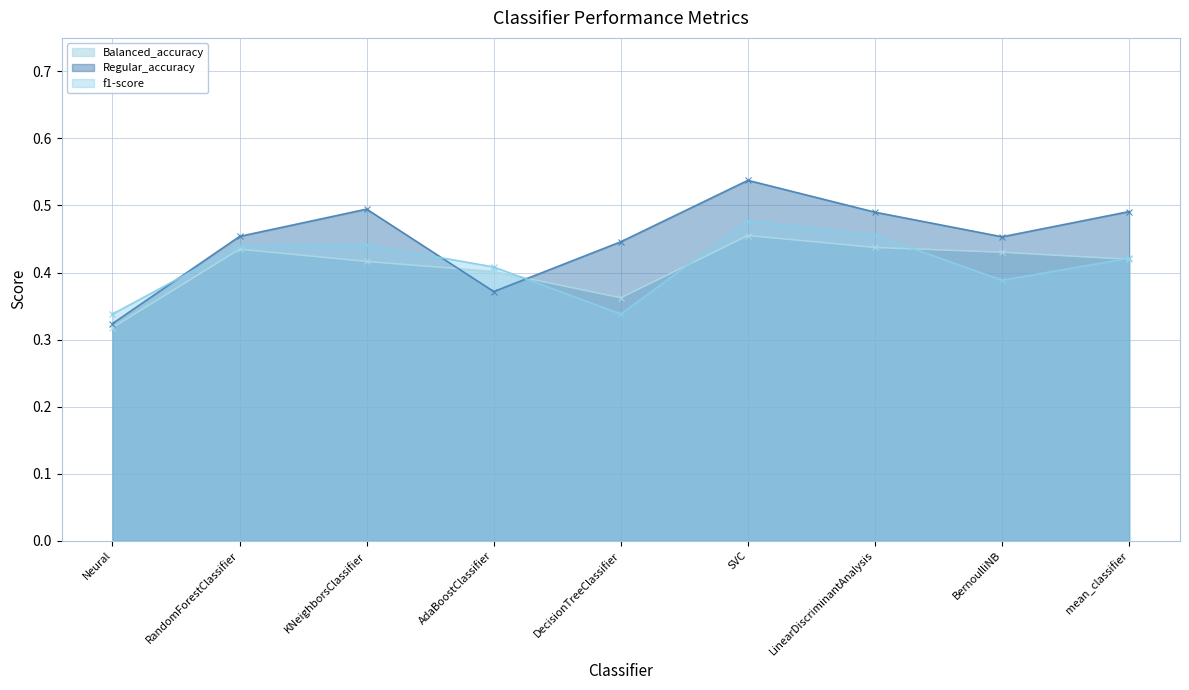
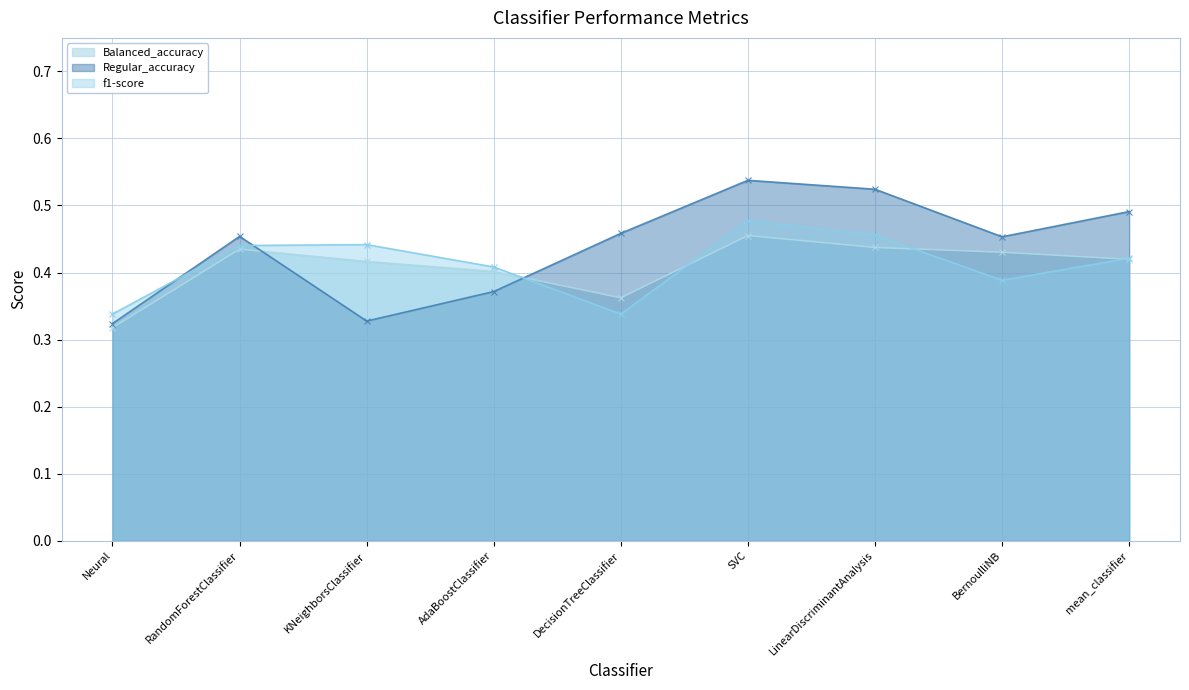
  {
    "Regular_accuracy": {
      "Neural": 0.32,
      "RandomForestClassifier": 0.45,
-     "KNeighborsClassifier": 0.49,
+     "KNeighborsClassifier": 0.33,
      "AdaBoostClassifier": 0.37,
-     "DecisionTreeClassifier": 0.45,
+     "DecisionTreeClassifier": 0.46,
      "SVC": 0.54,
-     "LinearDiscriminantAnalysis": 0.49,
+     "LinearDiscriminantAnalysis": 0.52,
      "BernoulliNB": 0.45,
      "mean_classifier": 0.49
    }
  }
